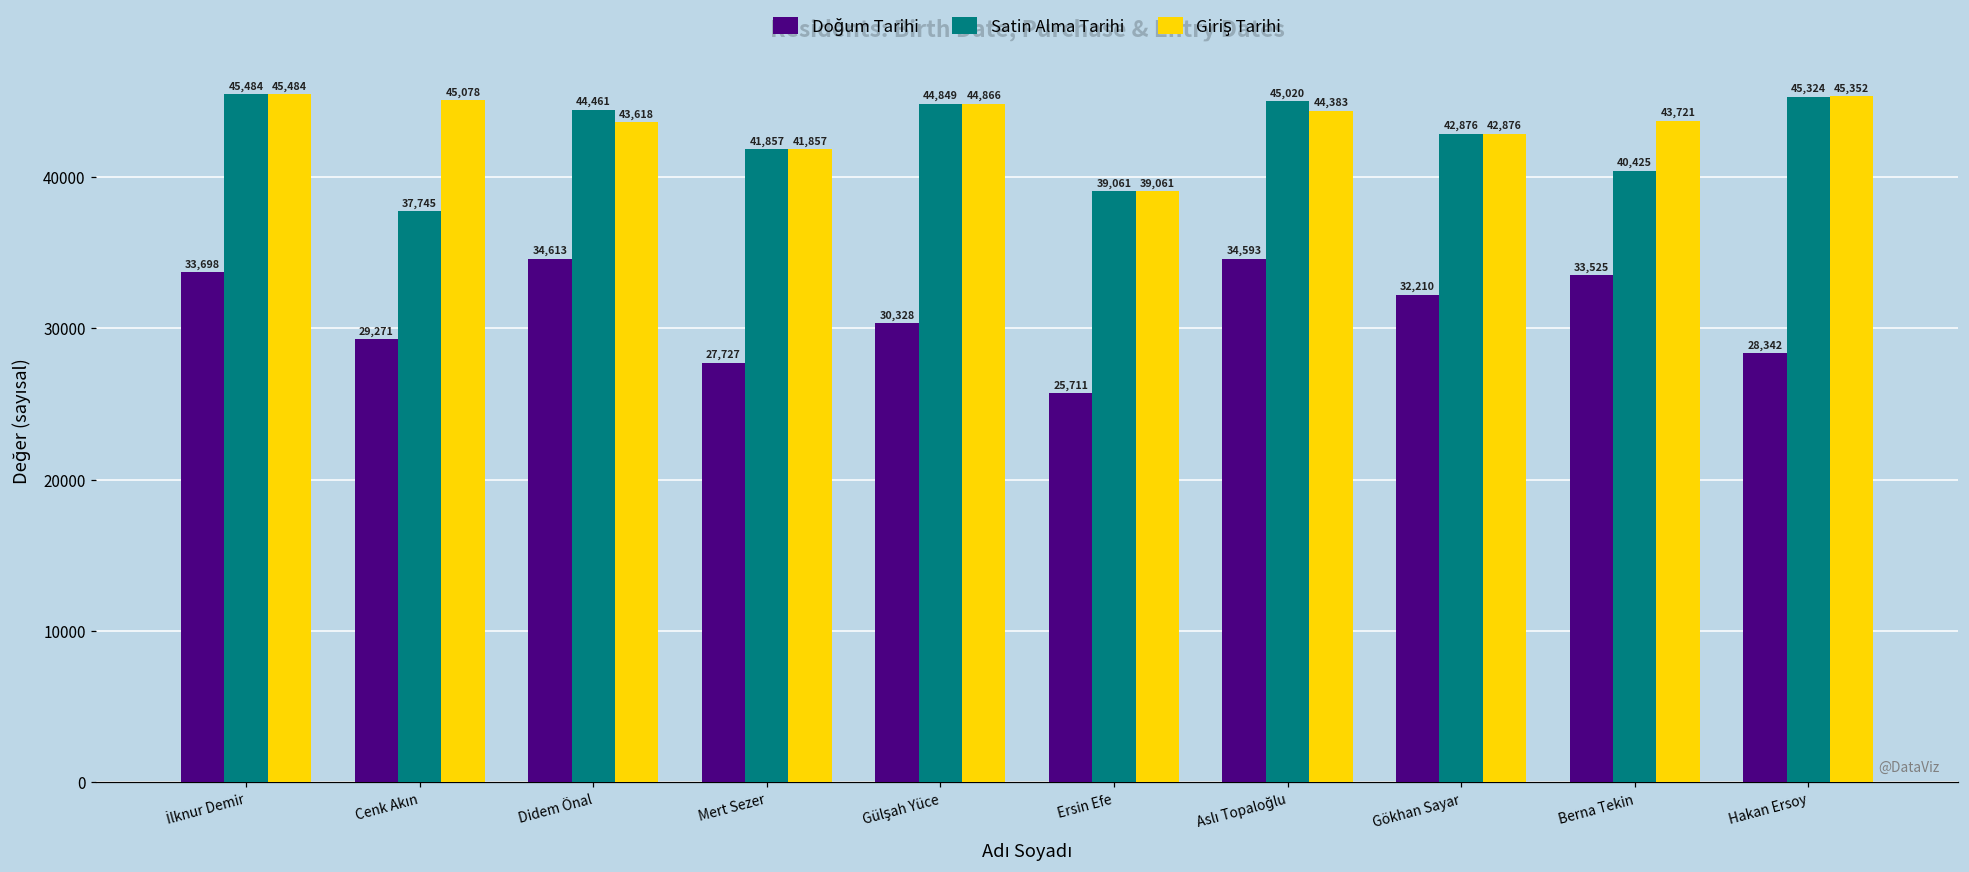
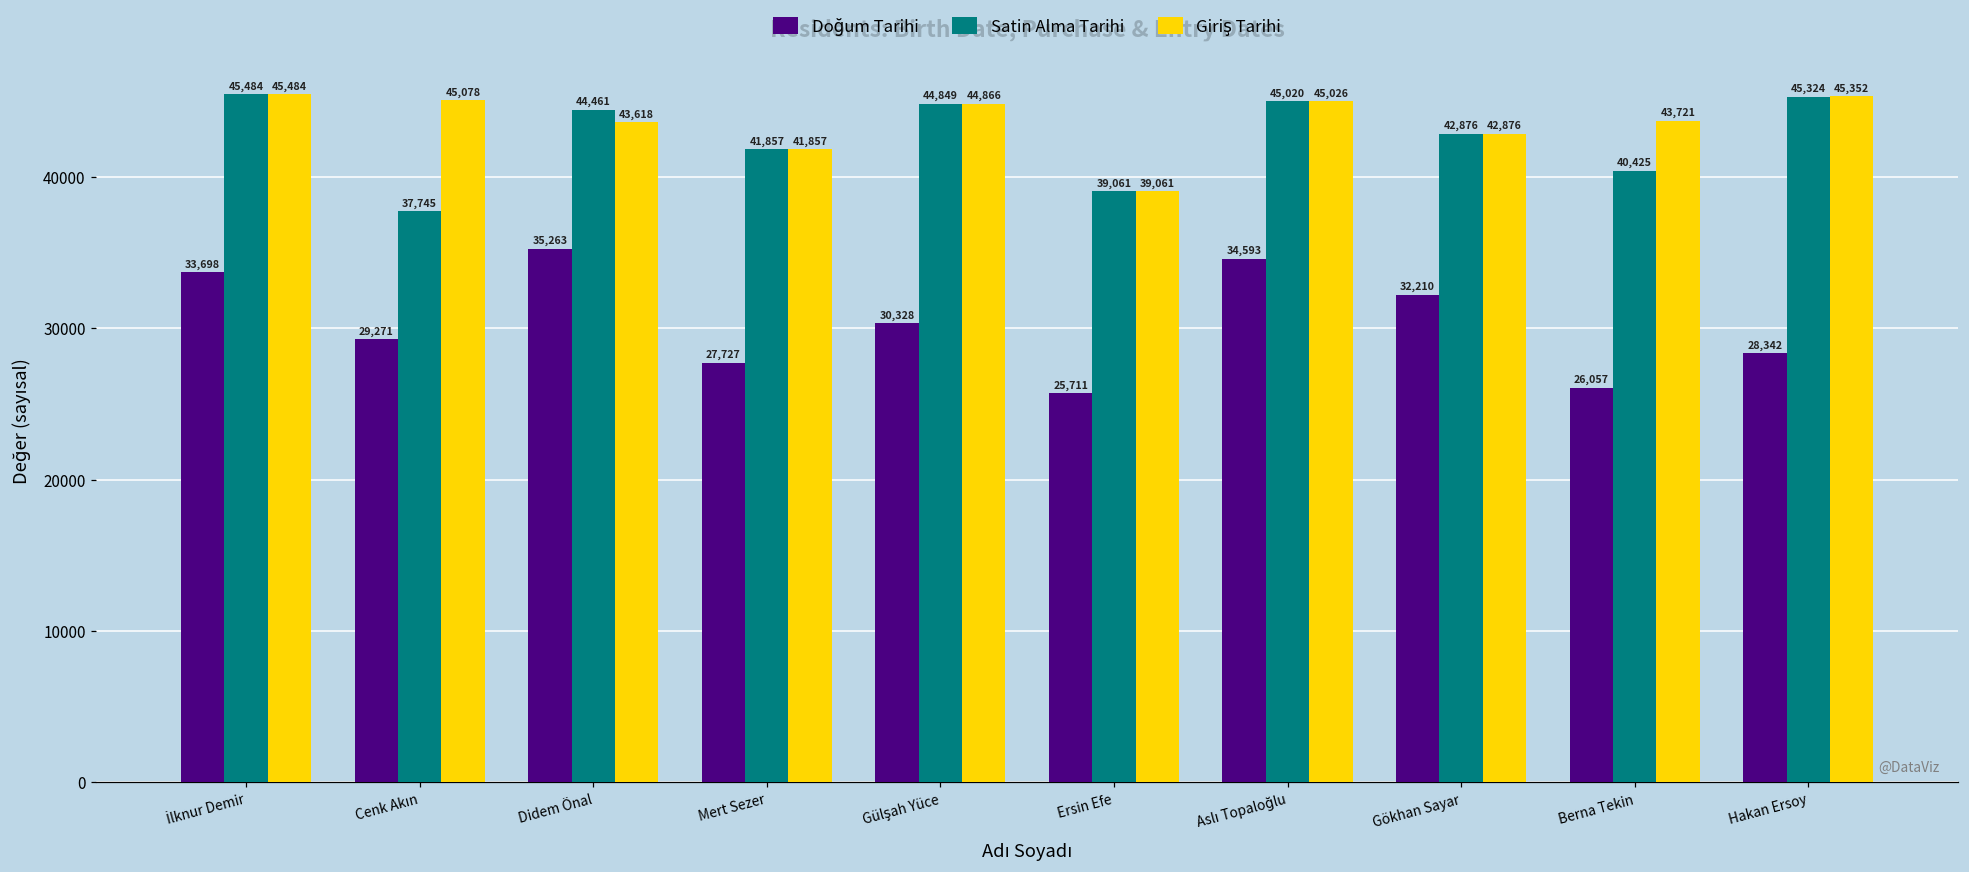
  {
    "Doğum Tarihi": {
      "İlknur Demir": "33,698",
      "Cenk Akın": "29,271",
-     "Didem Önal": "34,613",
+     "Didem Önal": "35,263",
      "Mert Sezer": "27,727",
      "Gülşah Yüce": "30,328",
      "Ersin Efe": "25,711",
      "Aslı Topaloğlu": "34,593",
      "Gökhan Sayar": "32,210",
-     "Berna Tekin": "33,525",
+     "Berna Tekin": "26,057",
      "Hakan Ersoy": "28,342"
    },
    "Satin Alma Tarihi": {
      "İlknur Demir": "45,484",
      "Cenk Akın": "37,745",
      "Didem Önal": "44,461",
      "Mert Sezer": "41,857",
      "Gülşah Yüce": "44,849",
      "Ersin Efe": "39,061",
      "Aslı Topaloğlu": "45,020",
      "Gökhan Sayar": "42,876",
      "Berna Tekin": "40,425",
      "Hakan Ersoy": "45,324"
    },
    "Giriş Tarihi": {
      "İlknur Demir": "45,484",
      "Cenk Akın": "45,078",
      "Didem Önal": "43,618",
      "Mert Sezer": "41,857",
      "Gülşah Yüce": "44,866",
      "Ersin Efe": "39,061",
-     "Aslı Topaloğlu": "44,383",
+     "Aslı Topaloğlu": "45,026",
      "Gökhan Sayar": "42,876",
      "Berna Tekin": "43,721",
      "Hakan Ersoy": "45,352"
    }
  }
